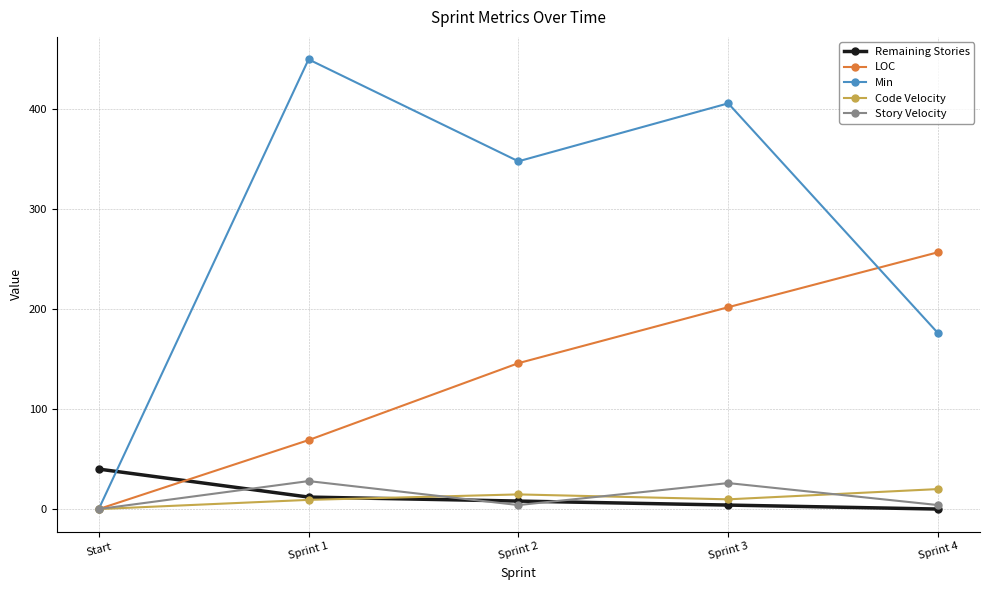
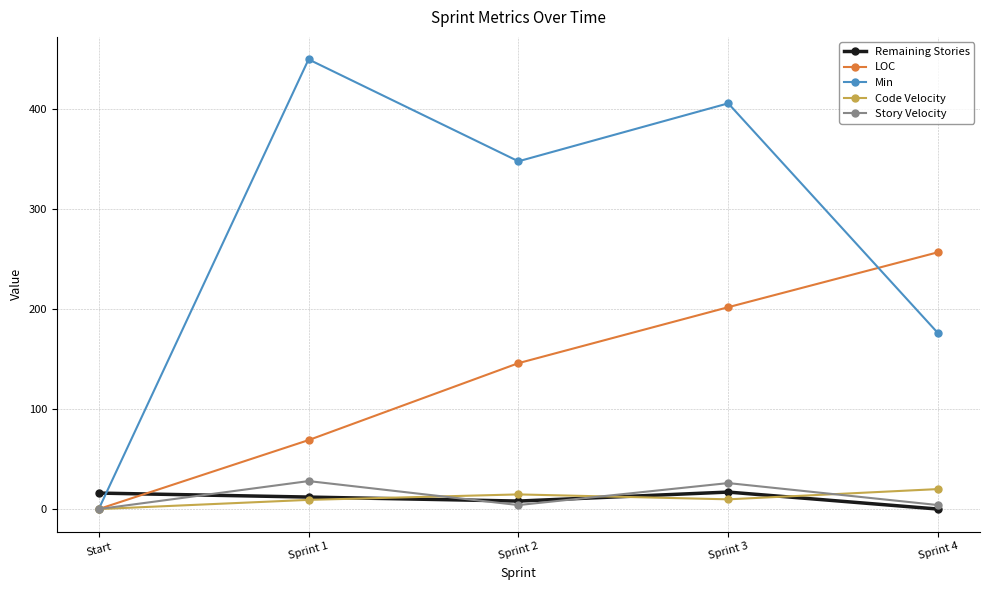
  {
    "Remaining Stories": {
-     "Start": 40,
+     "Start": 20,
      "Sprint 1": 10,
      "Sprint 2": 10,
-     "Sprint 3": 0,
+     "Sprint 3": 20,
      "Sprint 4": 0
    },
    "Min": {
      "Sprint 1": 450,
      "Sprint 2": 350,
      "Sprint 3": 410,
      "Sprint 4": 180
    },
    "Story Velocity": {
      "Sprint 1": 30,
      "Sprint 2": 0,
      "Sprint 3": 30,
      "Sprint 4": 0
    }
  }
